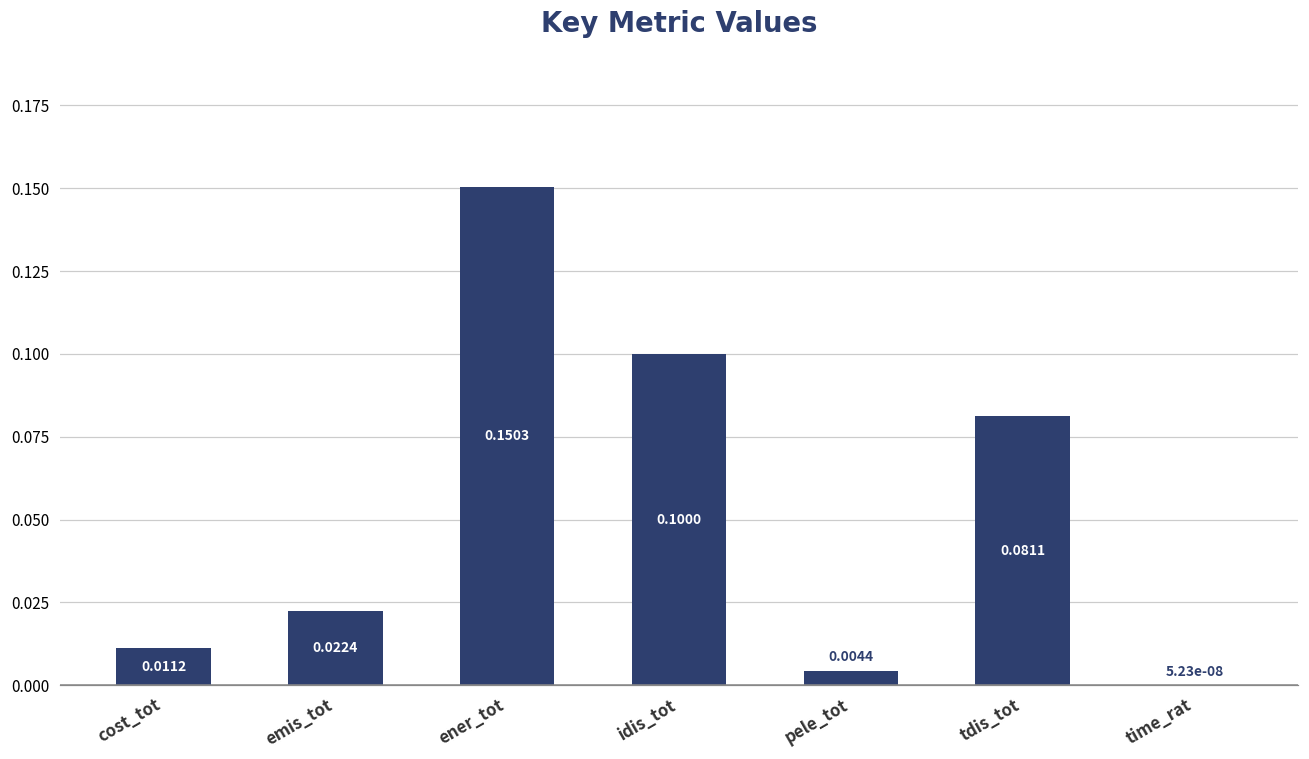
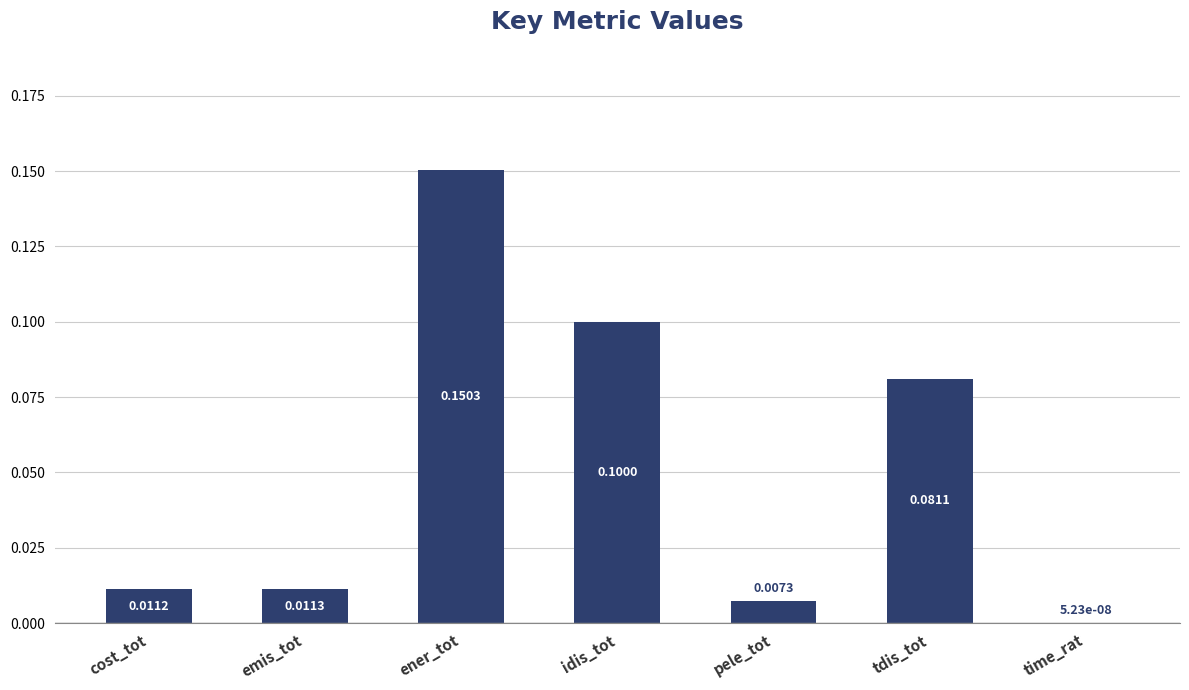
  {
    "cost_tot": "0.0112",
-   "emis_tot": "0.0224",
+   "emis_tot": "0.0113",
    "ener_tot": "0.1503",
    "idis_tot": "0.1000",
-   "pele_tot": "0.0044",
+   "pele_tot": "0.0073",
    "tdis_tot": "0.0811",
    "time_rat": "5.23e-08"
  }
